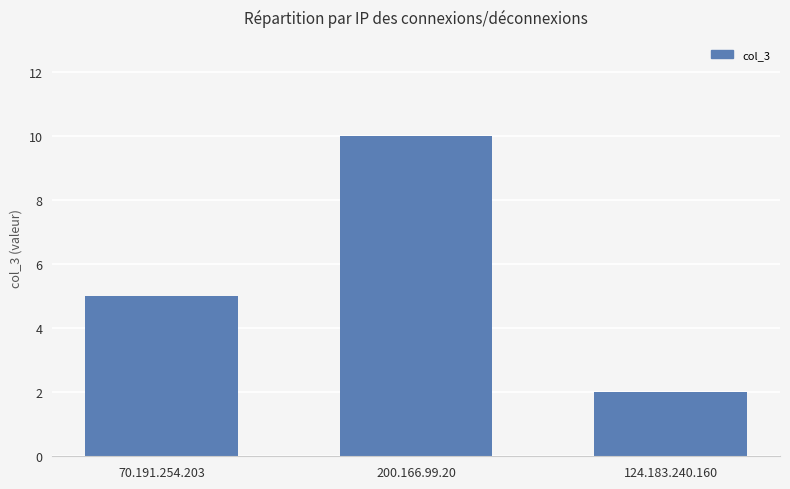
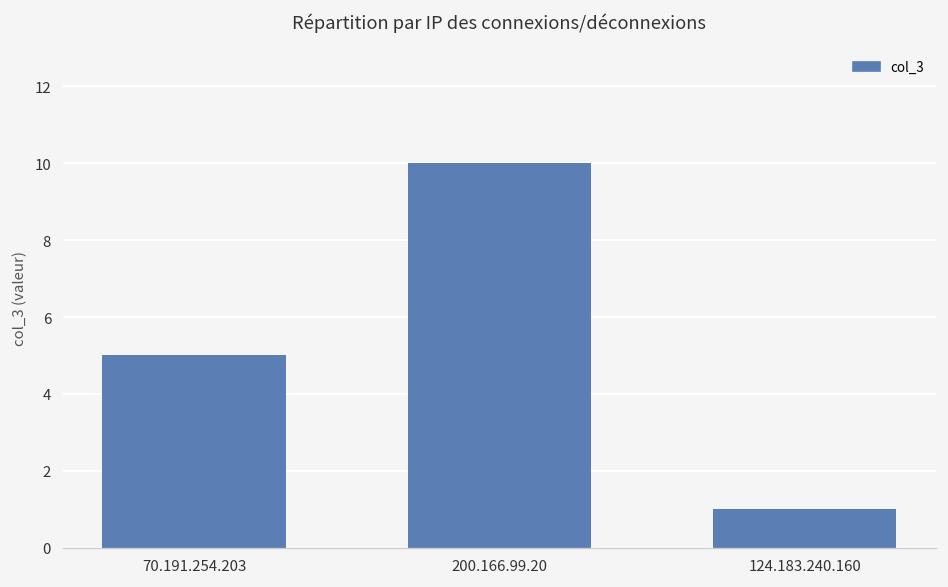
  {
    "70.191.254.203": 5,
    "200.166.99.20": 10,
-   "124.183.240.160": 2
+   "124.183.240.160": 1
  }
